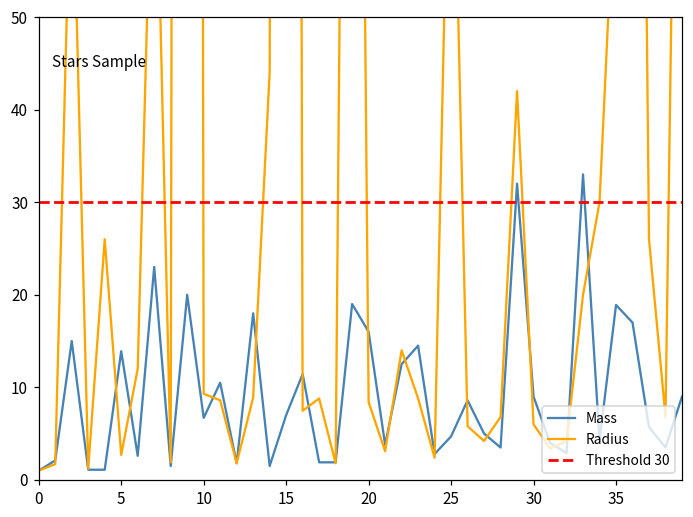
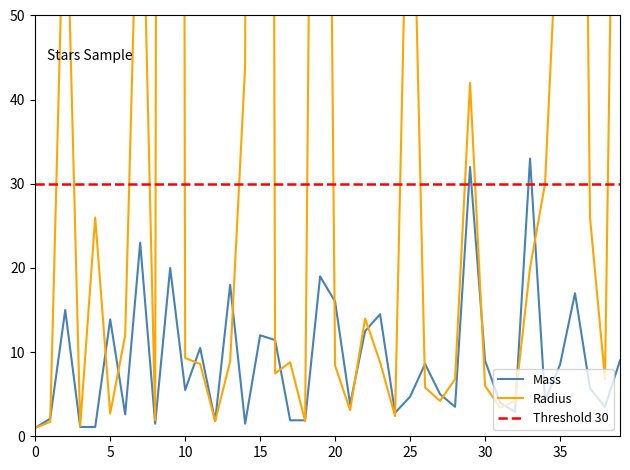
  {
    "Mass": {
      "5": 14,
-     "10": 7,
-     "15": 7,
+     "10": 6,
+     "15": 12,
      "20": 16,
      "25": 5,
      "30": 9,
-     "35": 19
+     "35": 9
    },
    "Radius": {
      "5": 3,
      "10": 9,
      "20": 8,
      "30": 6
    }
  }
